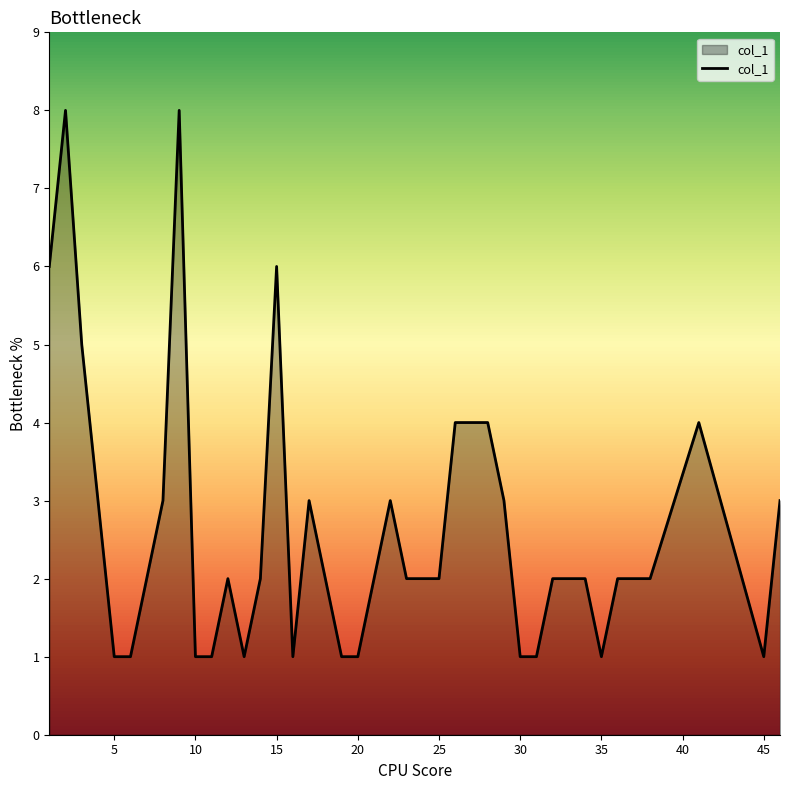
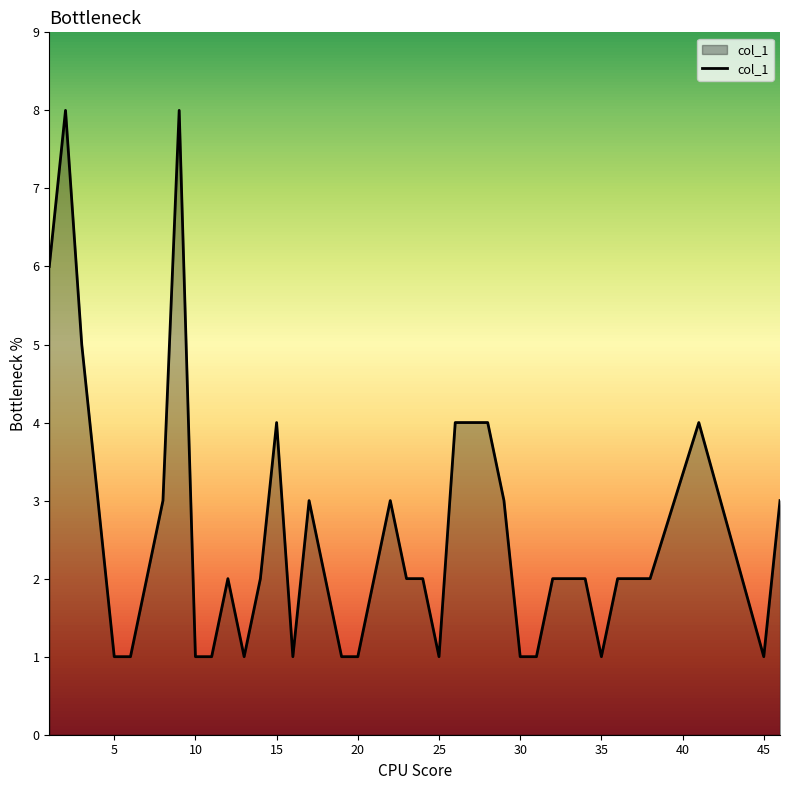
  {
    "5": 1,
    "10": 1,
-   "15": 6,
+   "15": 4,
    "20": 1,
-   "25": 2,
+   "25": 1,
    "30": 1,
    "35": 1,
    "45": 1
  }
